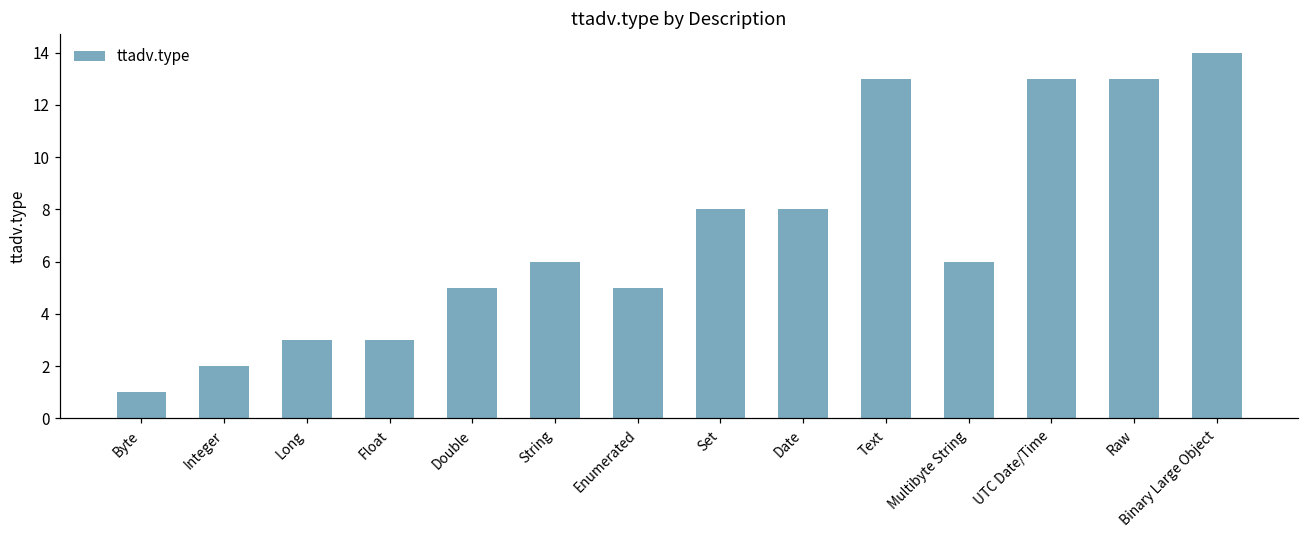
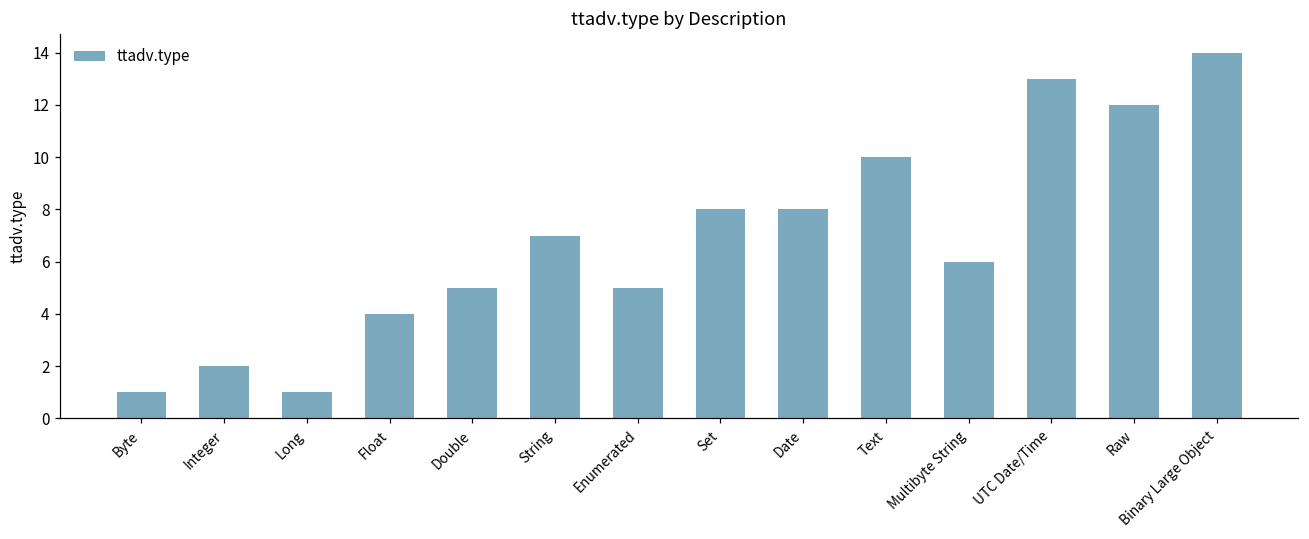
  {
    "Byte": 1,
    "Integer": 2,
-   "Long": 3,
-   "Float": 3,
+   "Long": 1,
+   "Float": 4,
    "Double": 5,
-   "String": 6,
+   "String": 7,
    "Enumerated": 5,
    "Set": 8,
    "Date": 8,
-   "Text": 13,
+   "Text": 10,
    "Multibyte String": 6,
    "UTC Date/Time": 13,
-   "Raw": 13,
+   "Raw": 12,
    "Binary Large Object": 14
  }
